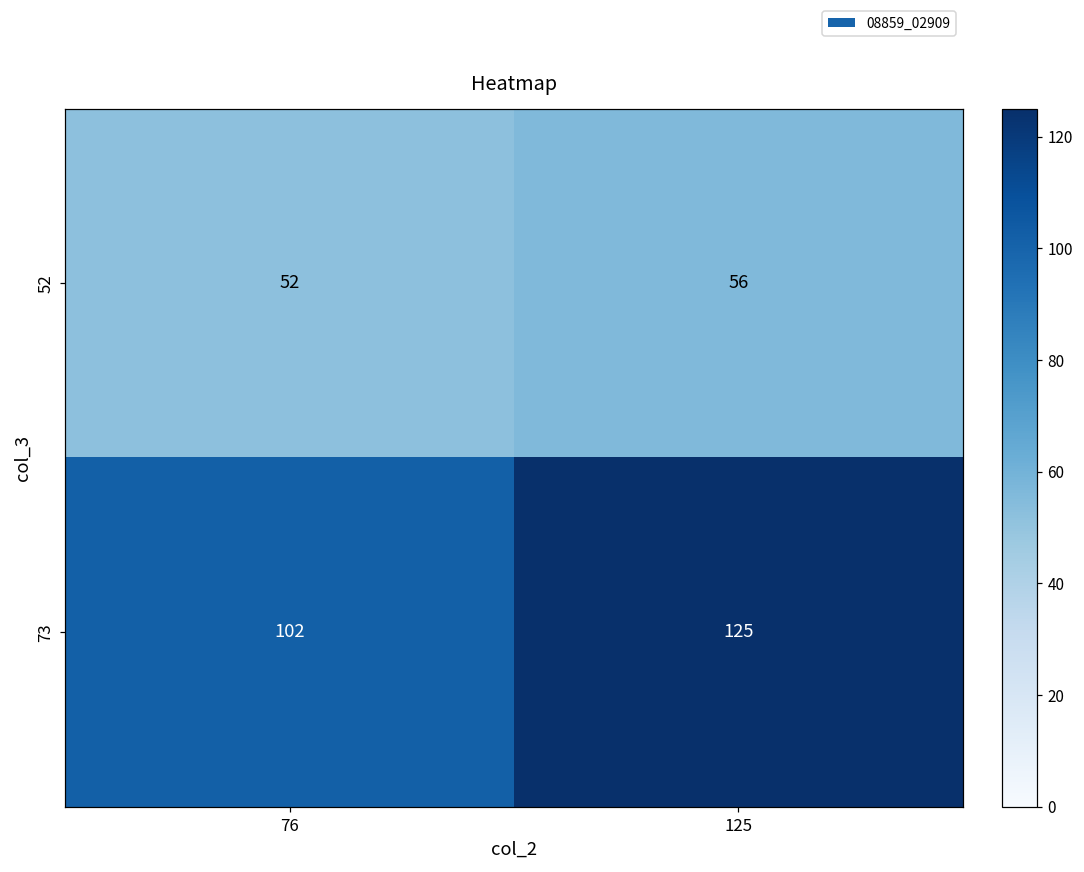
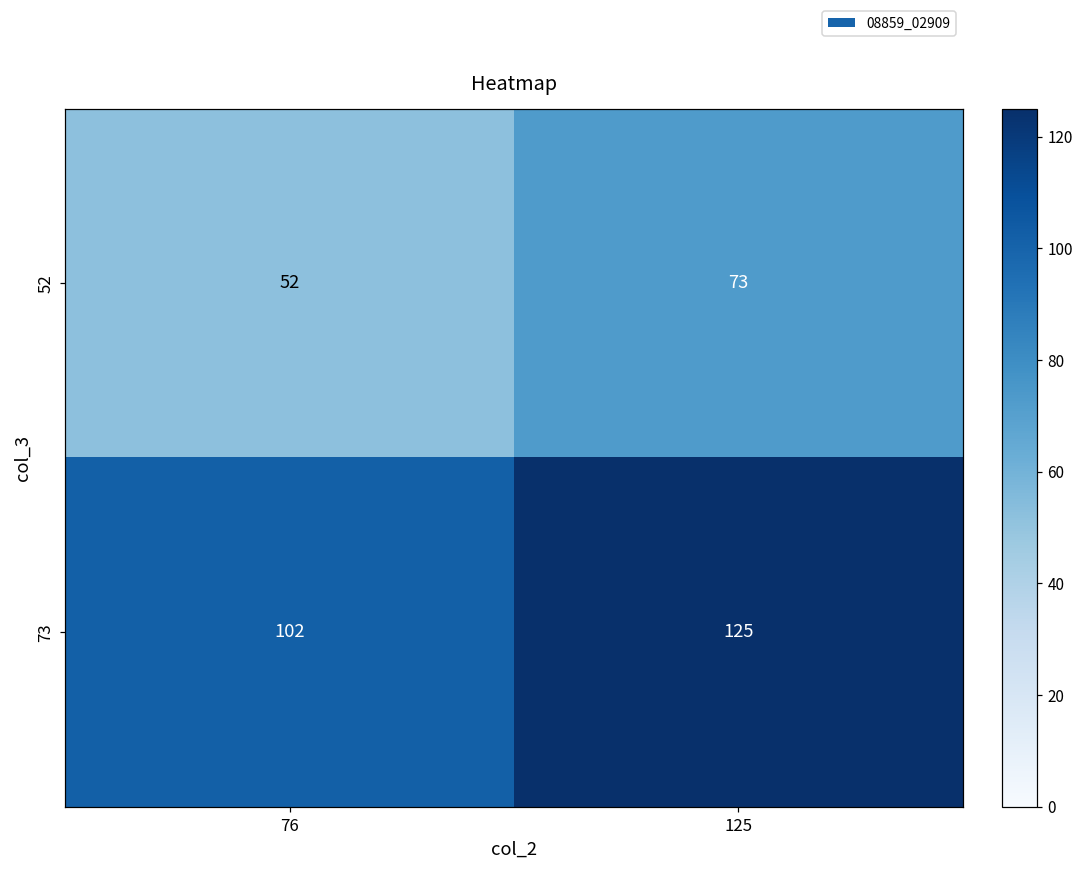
  {
    "52": {
      "76": 52,
-     "125": 56
+     "125": 73
    },
    "73": {
      "76": 102,
      "125": 125
    }
  }
